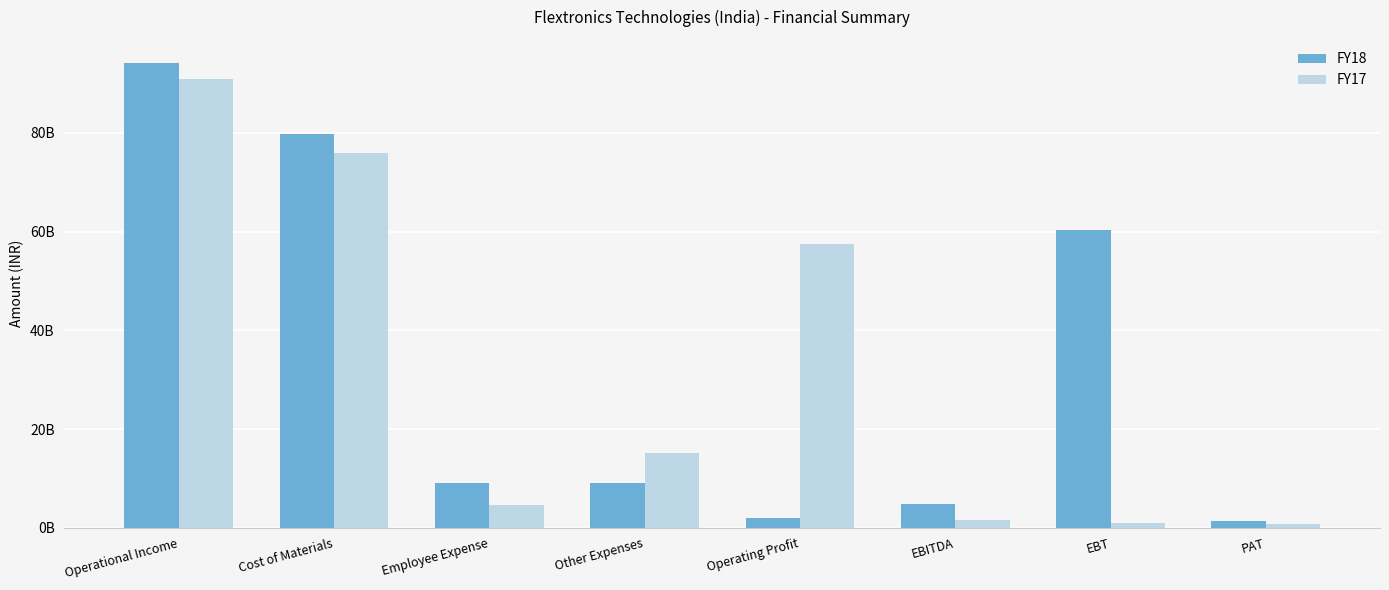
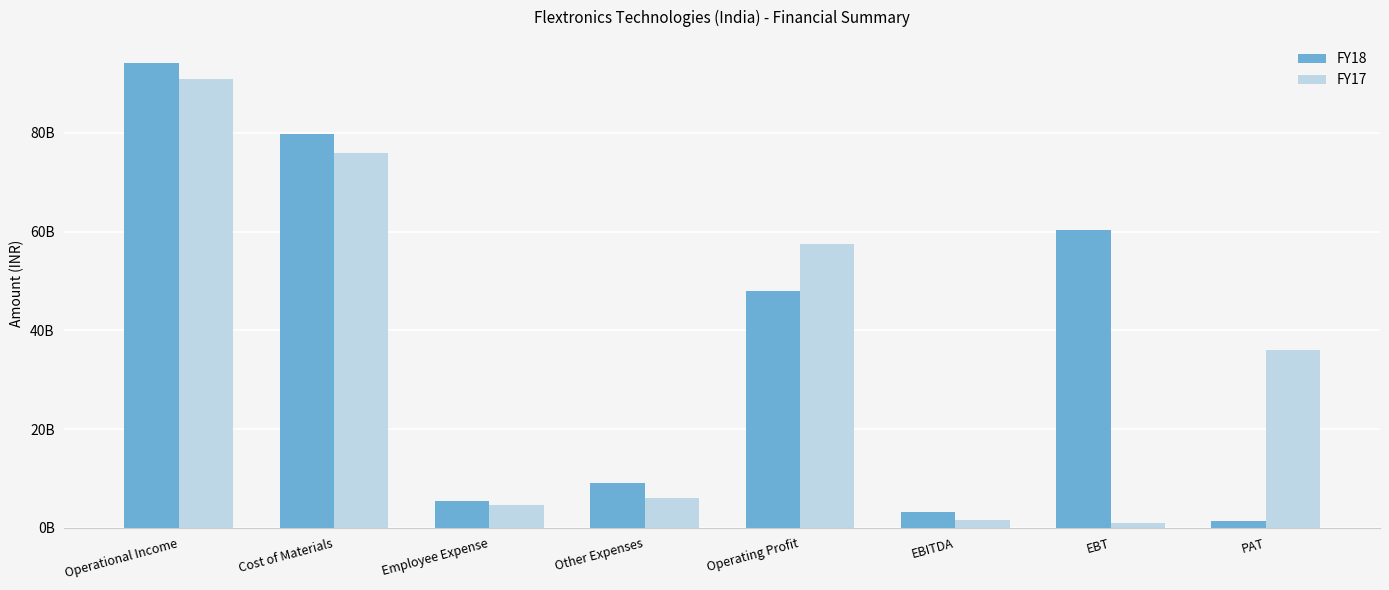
  {
    "FY18": {
      "Operational Income": 94000000000,
      "Cost of Materials": 80000000000,
-     "Employee Expense": 9000000000,
+     "Employee Expense": 5000000000,
      "Other Expenses": 9000000000,
-     "Operating Profit": 2000000000,
-     "EBITDA": 5000000000,
+     "Operating Profit": 48000000000,
+     "EBITDA": 3000000000,
      "EBT": 60000000000,
      "PAT": 1000000000
    },
    "FY17": {
      "Operational Income": 91000000000,
      "Cost of Materials": 76000000000,
      "Employee Expense": 5000000000,
-     "Other Expenses": 15000000000,
+     "Other Expenses": 6000000000,
      "Operating Profit": 57000000000,
      "EBITDA": 2000000000,
      "EBT": 1000000000,
-     "PAT": 1000000000
+     "PAT": 36000000000
    }
  }
